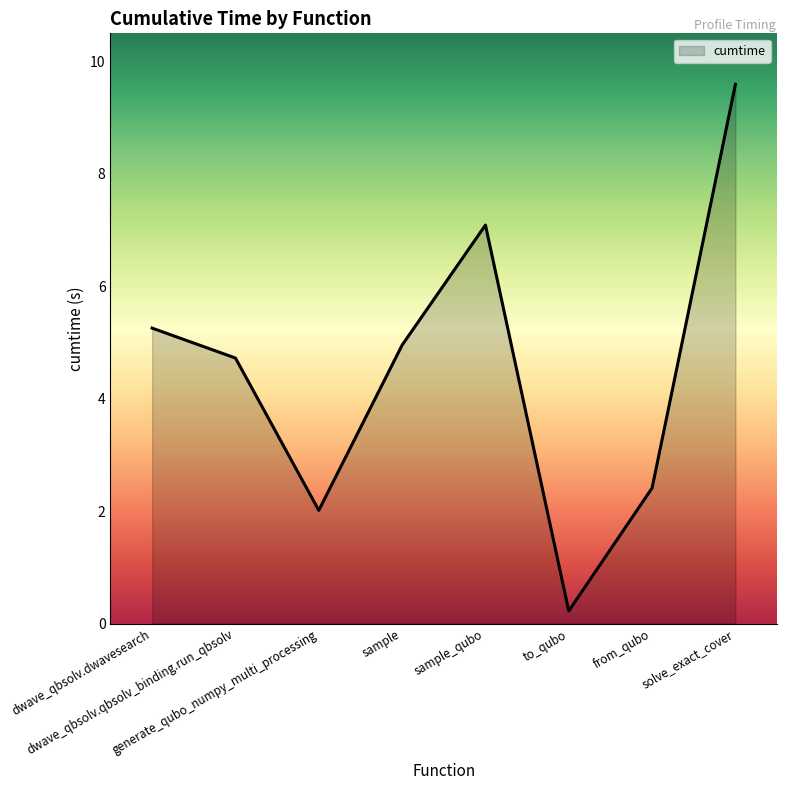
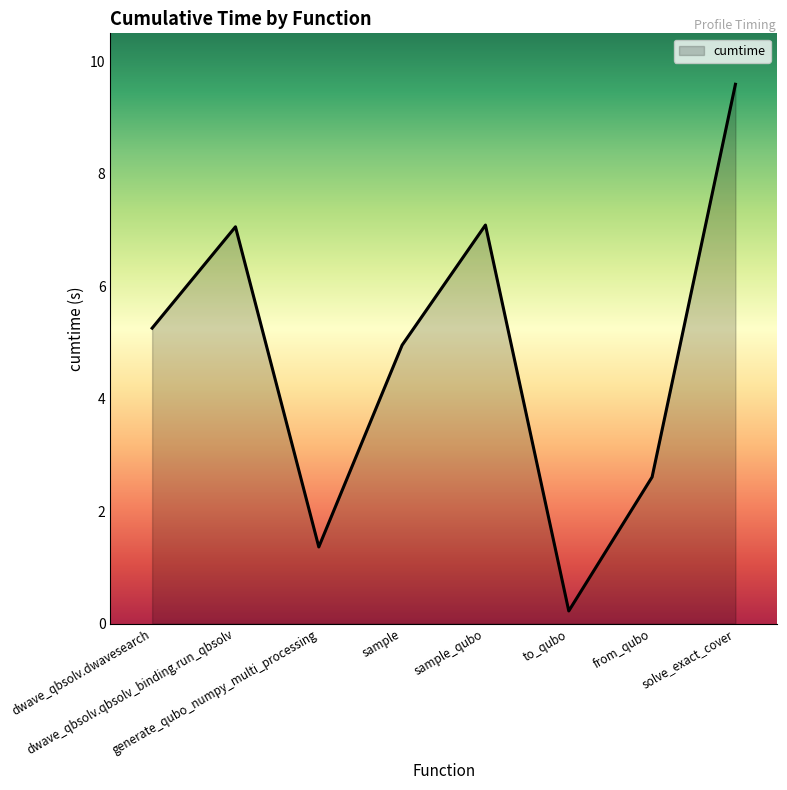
  {
    "dwave_qbsolv.dwavesearch": 5.3,
-   "dwave_qbsolv.qbsolv_binding.run_qbsolv": 4.7,
-   "generate_qubo_numpy_multi_processing": 2.0,
+   "dwave_qbsolv.qbsolv_binding.run_qbsolv": 7.1,
+   "generate_qubo_numpy_multi_processing": 1.4,
    "sample": 5.0,
    "sample_qubo": 7.1,
    "to_qubo": 0.2,
-   "from_qubo": 2.4,
+   "from_qubo": 2.6,
    "solve_exact_cover": 9.6
  }
